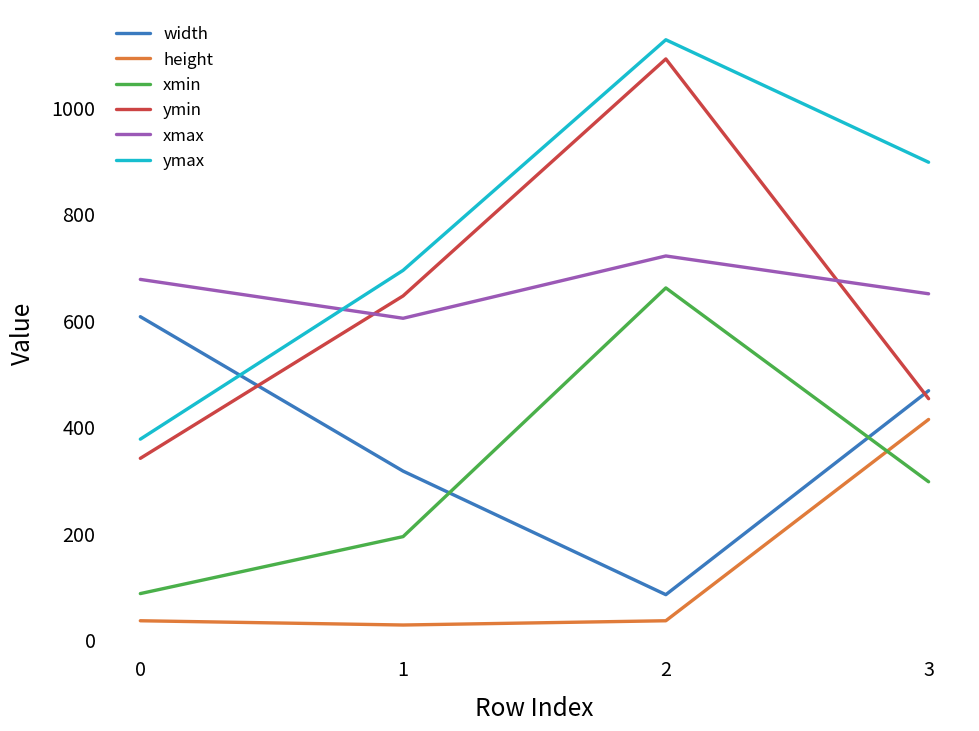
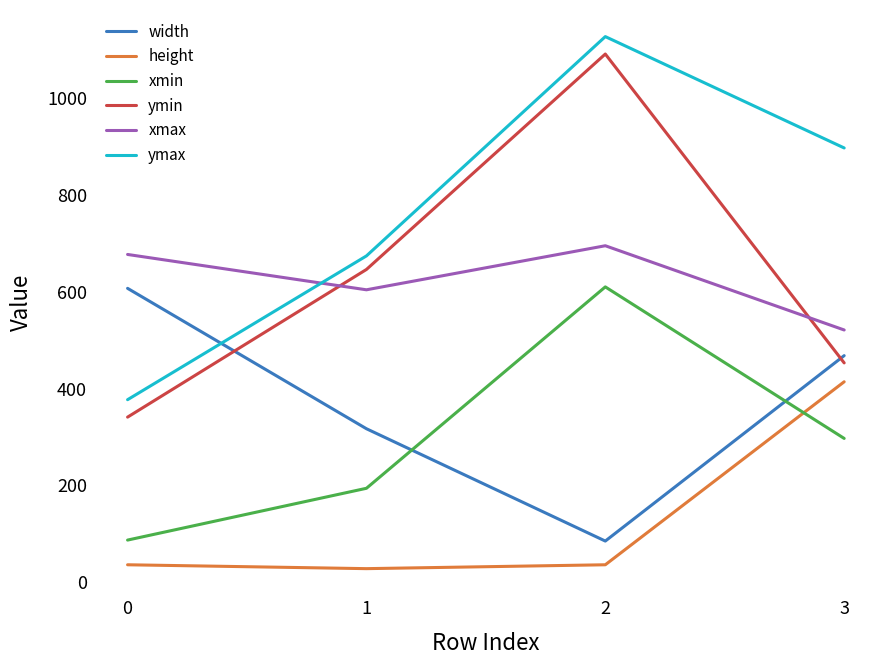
  {
    "width": {
      "0": 610,
      "1": 320,
      "2": 90,
      "3": 470
    },
    "xmin": {
      "0": 90,
      "1": 190,
-     "2": 660,
+     "2": 610,
      "3": 300
    },
    "xmax": {
      "0": 680,
      "1": 600,
-     "2": 720,
-     "3": 650
+     "2": 700,
+     "3": 520
    },
    "ymax": {
      "0": 380,
-     "1": 690,
+     "1": 670,
      "2": 1130,
      "3": 900
    }
  }
